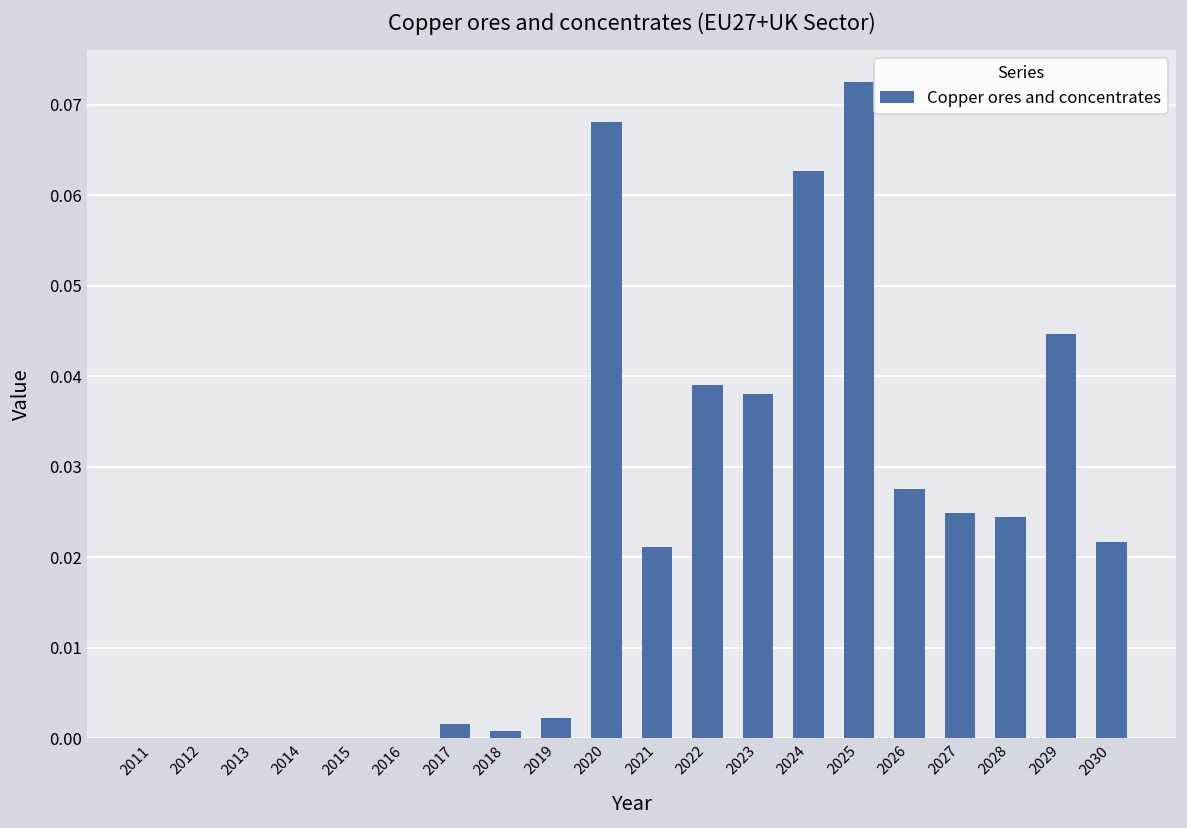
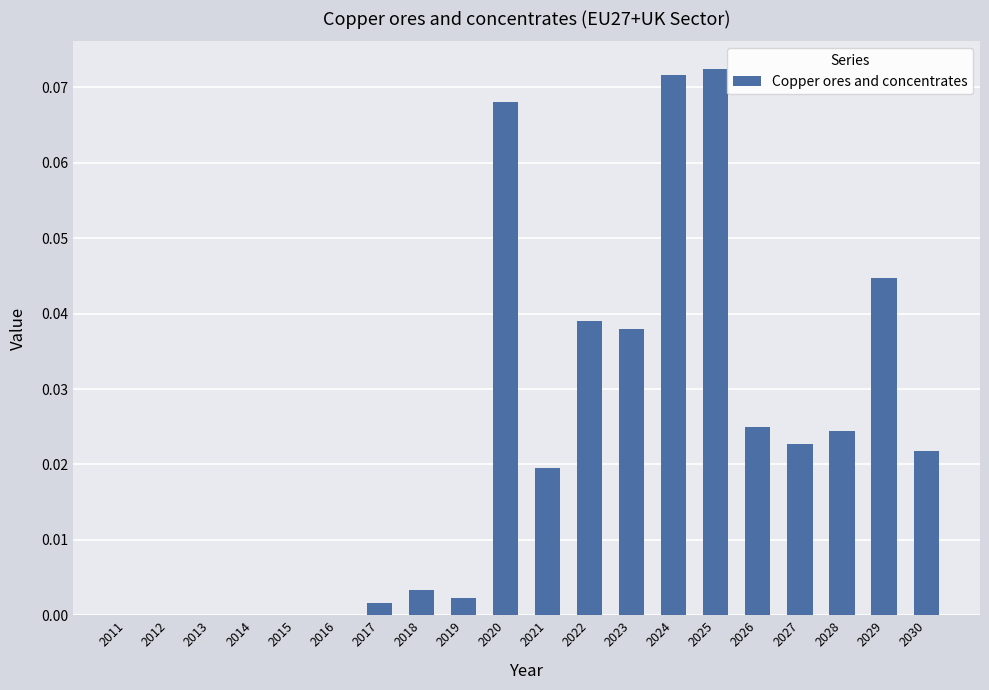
  {
    "2017": 0.002,
-   "2018": 0.001,
+   "2018": 0.003,
    "2019": 0.002,
    "2020": 0.068,
-   "2021": 0.021,
+   "2021": 0.019,
    "2022": 0.039,
    "2023": 0.038,
-   "2024": 0.063,
+   "2024": 0.072,
    "2025": 0.072,
-   "2026": 0.028,
-   "2027": 0.025,
+   "2026": 0.025,
+   "2027": 0.023,
    "2028": 0.024,
    "2029": 0.045,
    "2030": 0.022
  }
